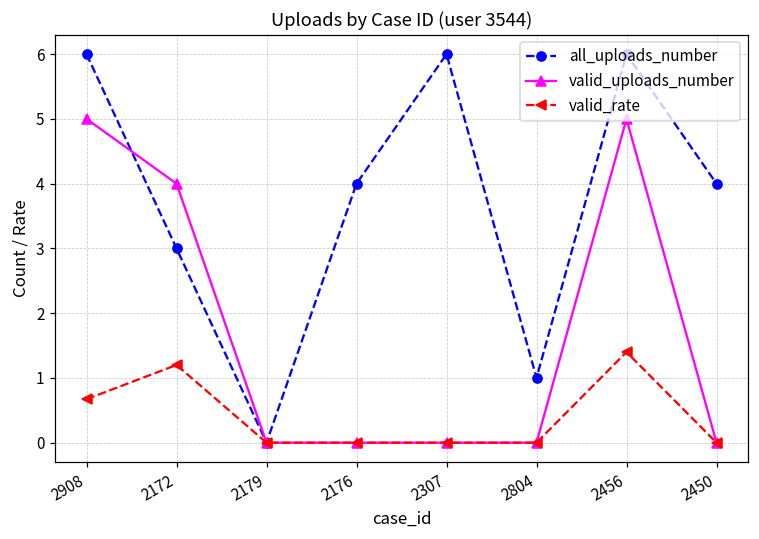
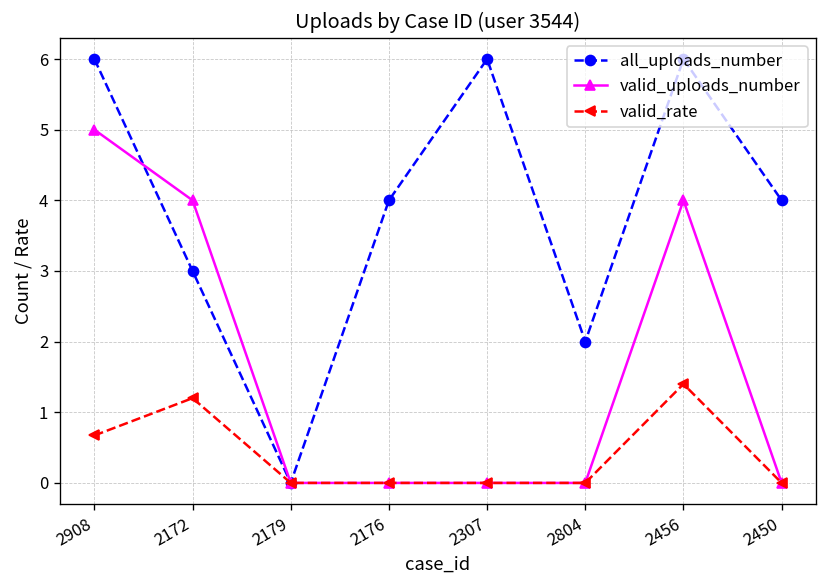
  {
    "all_uploads_number": {
      "2908": 6,
      "2172": 3,
      "2176": 4,
      "2307": 6,
-     "2804": 1,
+     "2804": 2,
      "2450": 4
    },
    "valid_uploads_number": {
      "2908": 5,
      "2172": 4,
-     "2456": 5
+     "2456": 4
    },
    "valid_rate": {
      "2908": 0.7,
      "2172": 1.2,
      "2456": 1.4
    }
  }
